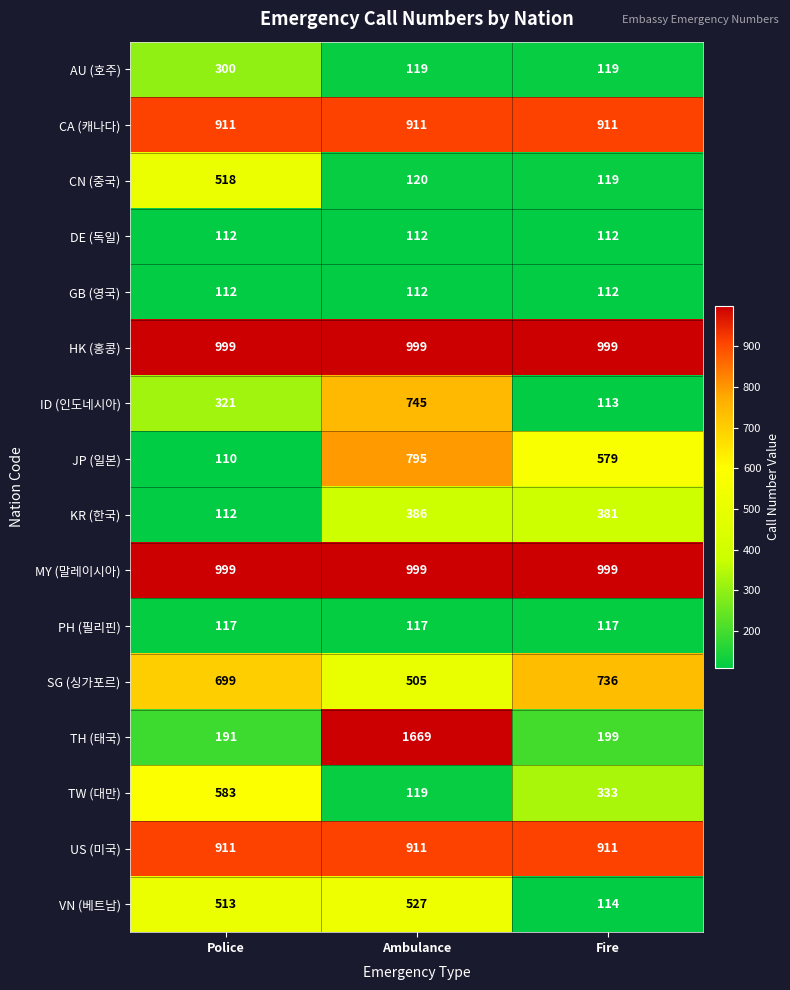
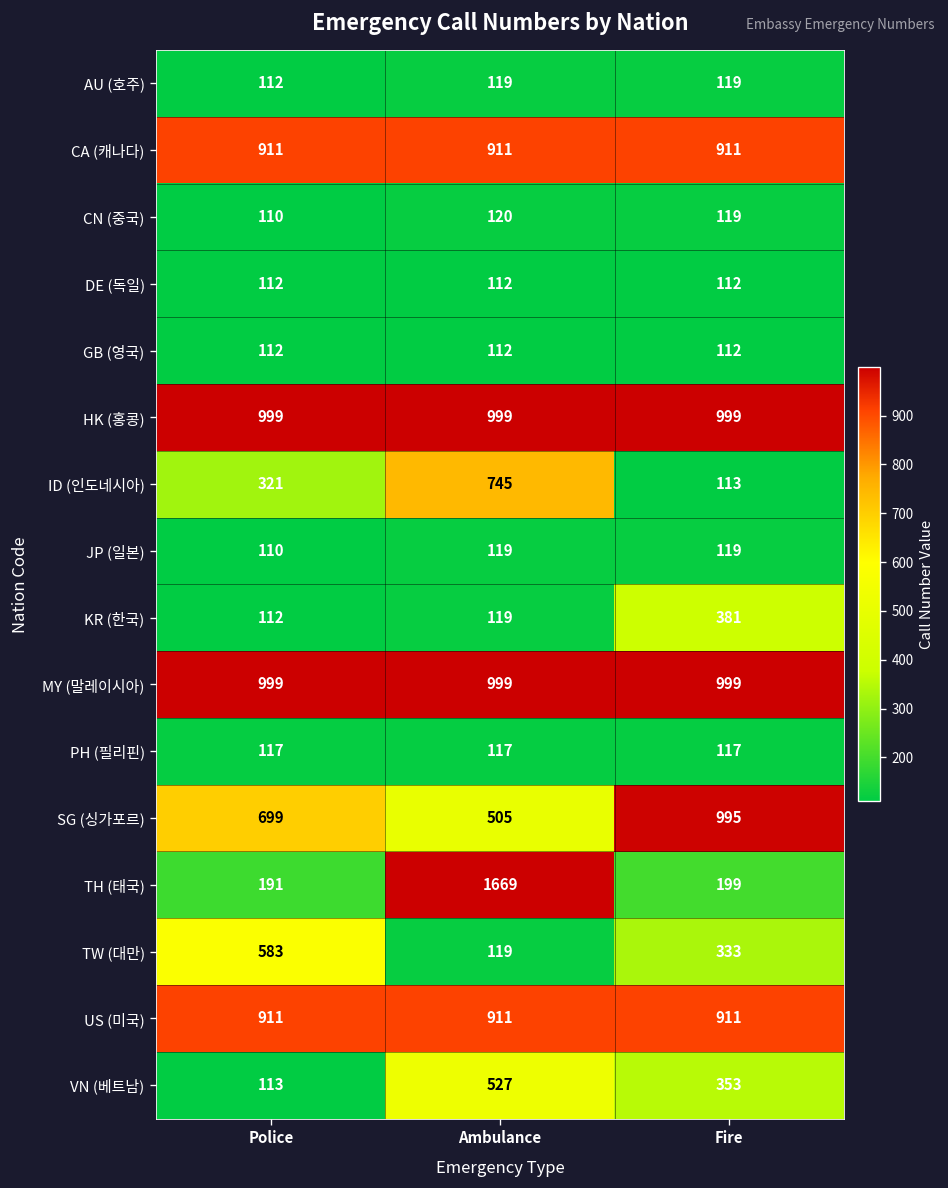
  {
    "AU (호주)": {
-     "Police": 300,
+     "Police": 112,
      "Ambulance": 119,
      "Fire": 119
    },
    "CA (캐나다)": {
      "Police": 911,
      "Ambulance": 911,
      "Fire": 911
    },
    "CN (중국)": {
-     "Police": 518,
+     "Police": 110,
      "Ambulance": 120,
      "Fire": 119
    },
    "DE (독일)": {
      "Police": 112,
      "Ambulance": 112,
      "Fire": 112
    },
    "GB (영국)": {
      "Police": 112,
      "Ambulance": 112,
      "Fire": 112
    },
    "HK (홍콩)": {
      "Police": 999,
      "Ambulance": 999,
      "Fire": 999
    },
    "ID (인도네시아)": {
      "Police": 321,
      "Ambulance": 745,
      "Fire": 113
    },
    "JP (일본)": {
      "Police": 110,
-     "Ambulance": 795,
-     "Fire": 579
+     "Ambulance": 119,
+     "Fire": 119
    },
    "KR (한국)": {
      "Police": 112,
-     "Ambulance": 386,
+     "Ambulance": 119,
      "Fire": 381
    },
    "MY (말레이시아)": {
      "Police": 999,
      "Ambulance": 999,
      "Fire": 999
    },
    "PH (필리핀)": {
      "Police": 117,
      "Ambulance": 117,
      "Fire": 117
    },
    "SG (싱가포르)": {
      "Police": 699,
      "Ambulance": 505,
-     "Fire": 736
+     "Fire": 995
    },
    "TH (태국)": {
      "Police": 191,
      "Ambulance": 1669,
      "Fire": 199
    },
    "TW (대만)": {
      "Police": 583,
      "Ambulance": 119,
      "Fire": 333
    },
    "US (미국)": {
      "Police": 911,
      "Ambulance": 911,
      "Fire": 911
    },
    "VN (베트남)": {
-     "Police": 513,
+     "Police": 113,
      "Ambulance": 527,
-     "Fire": 114
+     "Fire": 353
    }
  }
